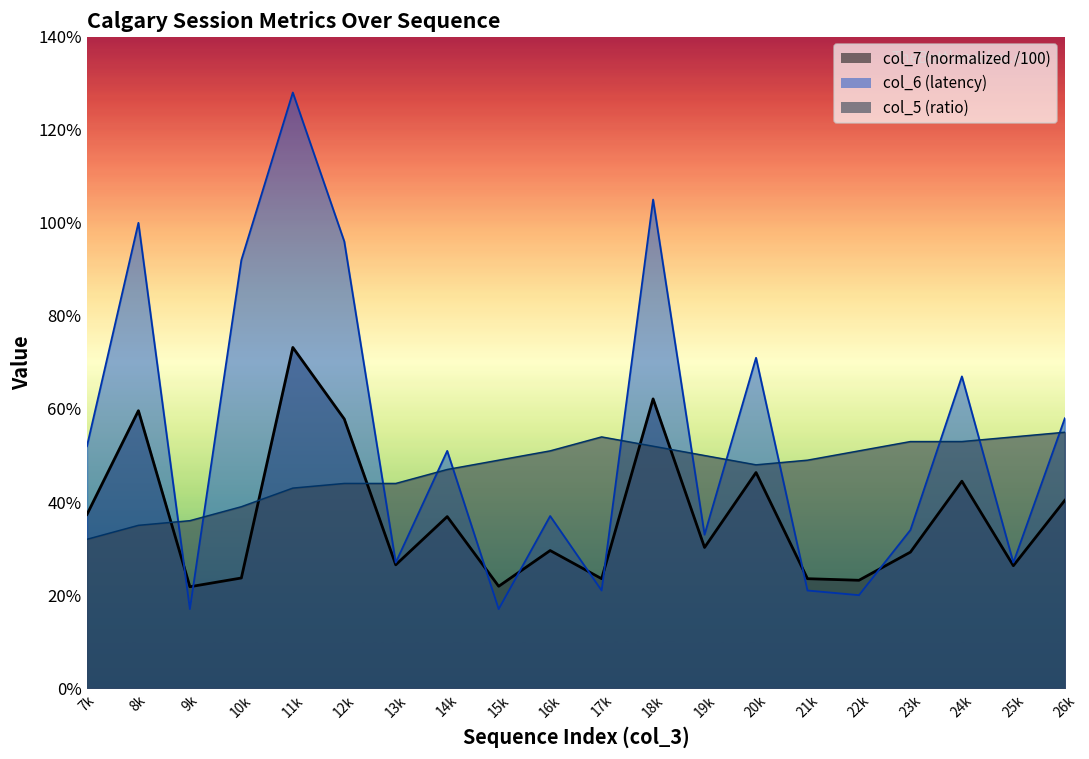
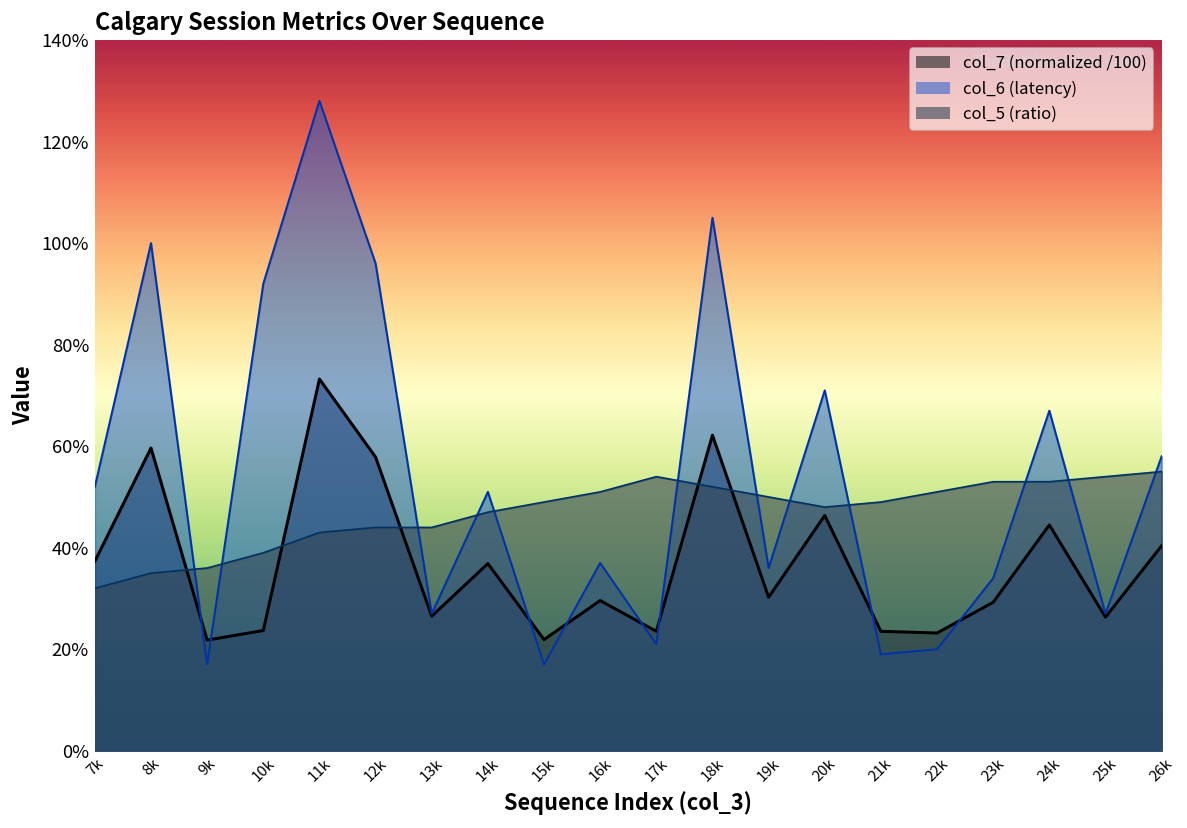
  {
    "col_6 (latency)": {
      "7k": "52%",
      "8k": "100%",
      "9k": "17%",
      "10k": "92%",
      "11k": "128%",
      "12k": "96%",
      "14k": "51%",
      "15k": "17%",
      "16k": "37%",
      "17k": "21%",
      "18k": "105%",
-     "19k": "33%",
+     "19k": "36%",
      "20k": "71%",
-     "21k": "21%",
+     "21k": "19%",
      "22k": "20%",
      "23k": "34%",
      "24k": "67%",
      "25k": "27%",
      "26k": "58%"
    }
  }
